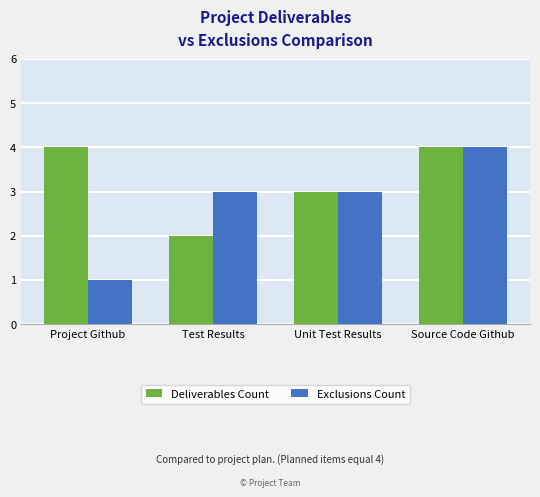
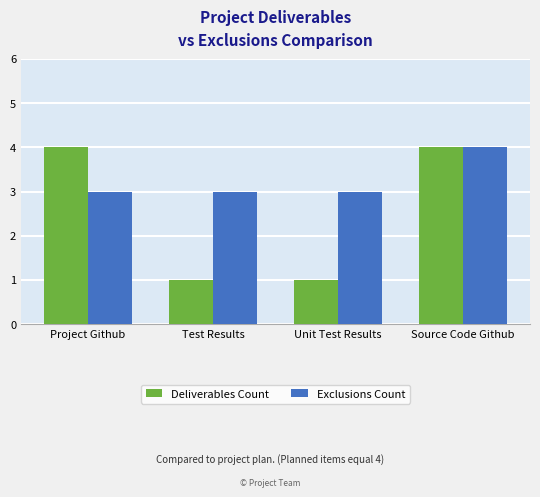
  {
    "Deliverables Count": {
      "Project Github": 4,
-     "Test Results": 2,
-     "Unit Test Results": 3,
+     "Test Results": 1,
+     "Unit Test Results": 1,
      "Source Code Github": 4
    },
    "Exclusions Count": {
-     "Project Github": 1,
+     "Project Github": 3,
      "Test Results": 3,
      "Unit Test Results": 3,
      "Source Code Github": 4
    }
  }
